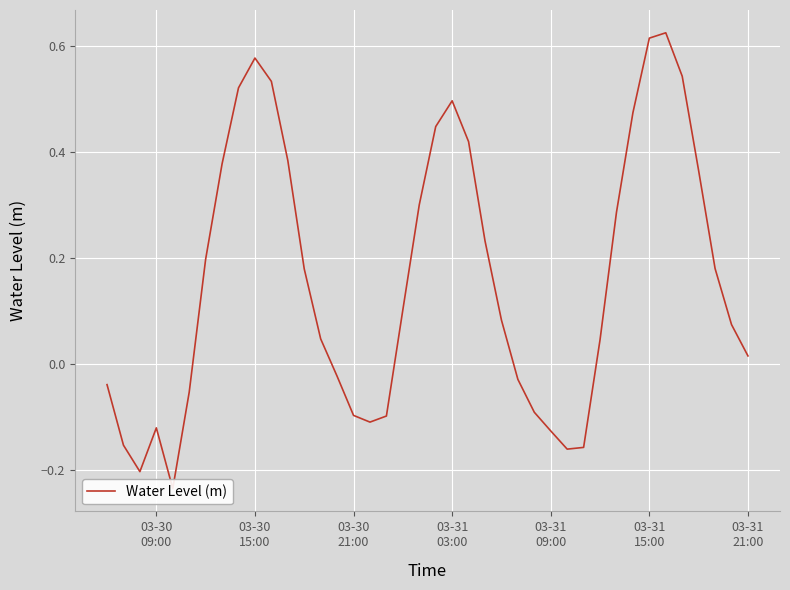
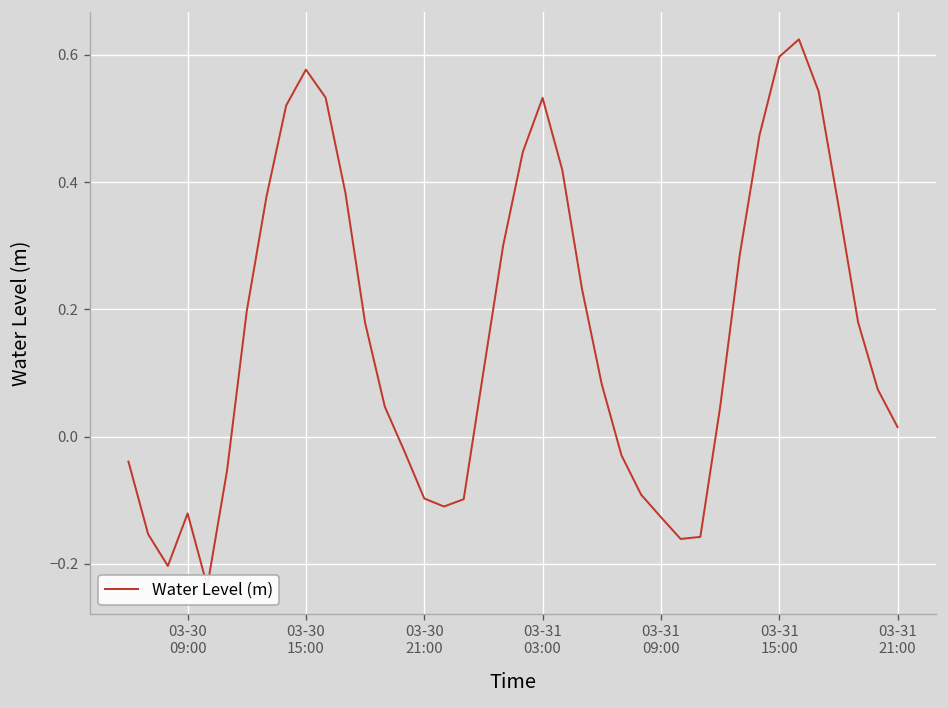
  {
    "03-30 09:00": -0.12,
    "03-30 15:00": 0.58,
    "03-30 21:00": -0.10,
-   "03-31 03:00": 0.50,
+   "03-31 03:00": 0.53,
    "03-31 09:00": -0.13,
-   "03-31 15:00": 0.61,
+   "03-31 15:00": 0.60,
    "03-31 21:00": 0.01
  }
